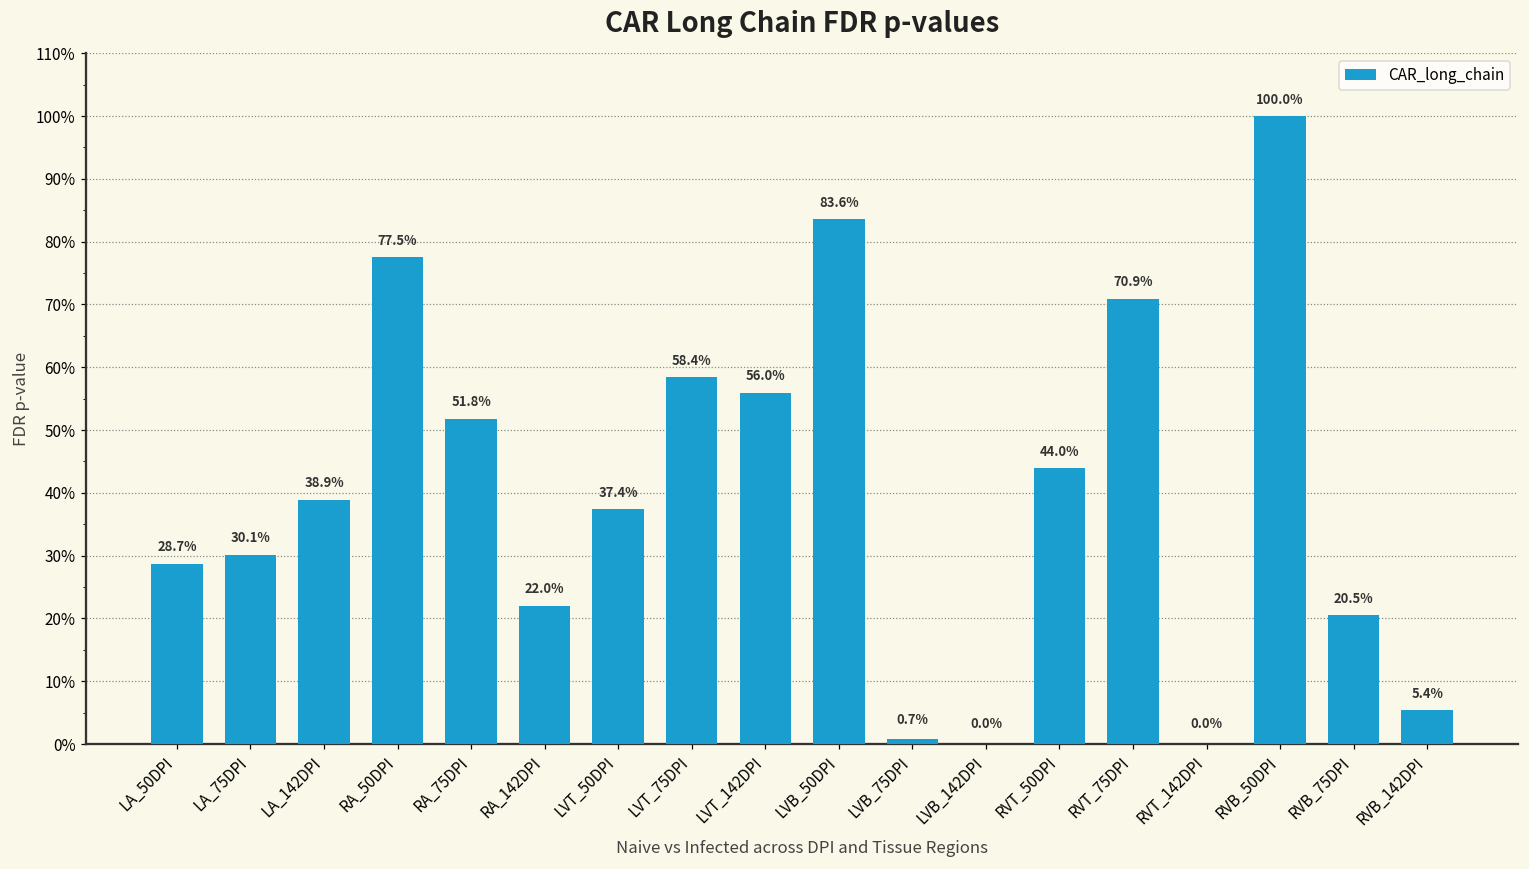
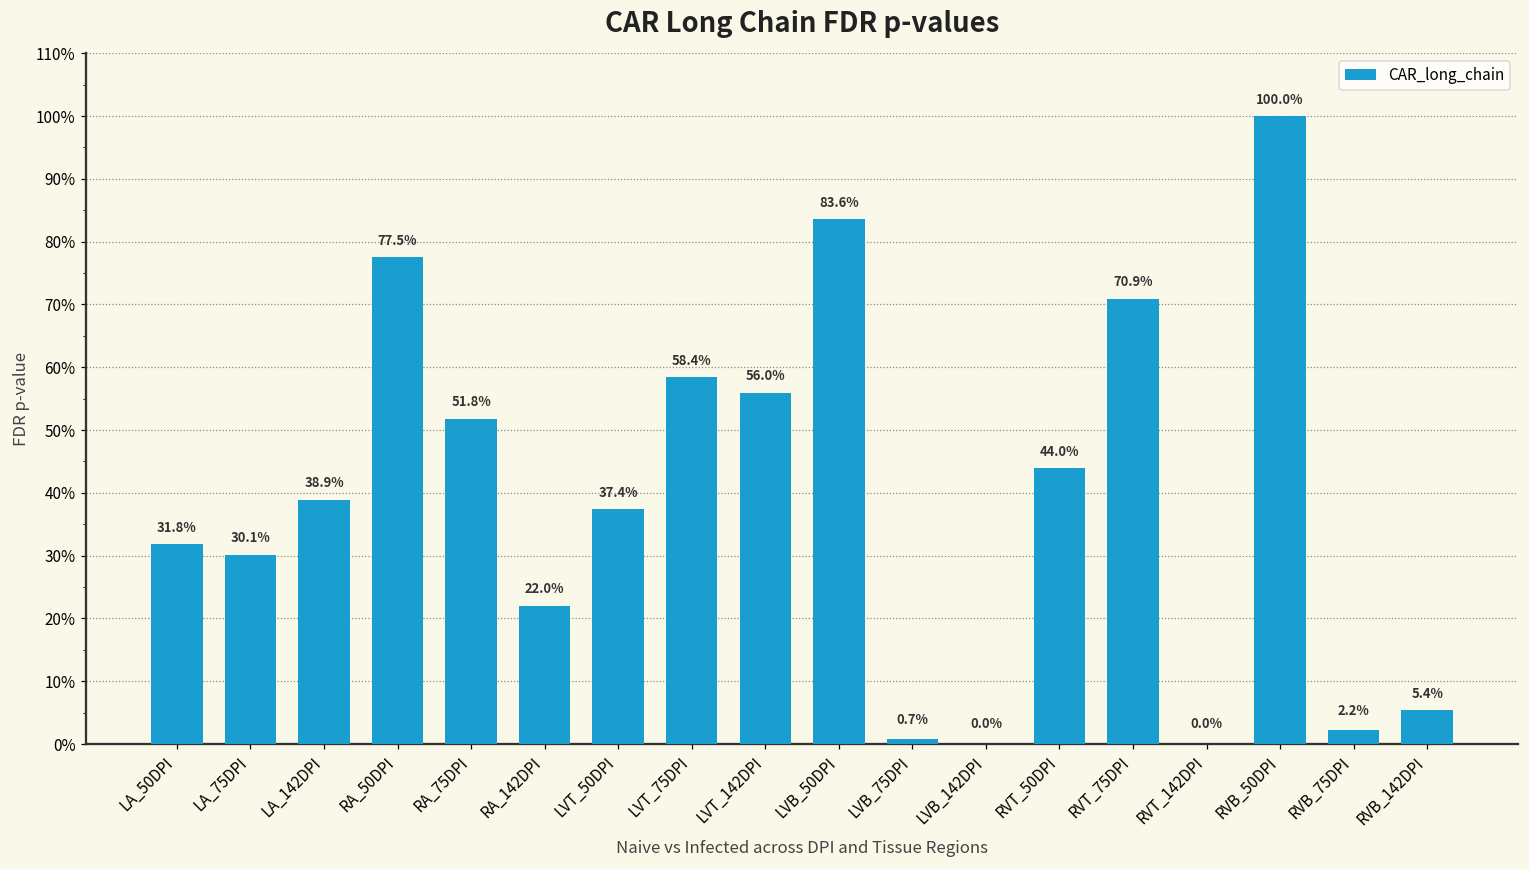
  {
-   "LA_50DPI": "28.7%",
+   "LA_50DPI": "31.8%",
    "LA_75DPI": "30.1%",
    "LA_142DPI": "38.9%",
    "RA_50DPI": "77.5%",
    "RA_75DPI": "51.8%",
    "RA_142DPI": "22.0%",
    "LVT_50DPI": "37.4%",
    "LVT_75DPI": "58.4%",
    "LVT_142DPI": "56.0%",
    "LVB_50DPI": "83.6%",
    "LVB_75DPI": "0.7%",
    "LVB_142DPI": "0.0%",
    "RVT_50DPI": "44.0%",
    "RVT_75DPI": "70.9%",
    "RVT_142DPI": "0.0%",
    "RVB_50DPI": "100.0%",
-   "RVB_75DPI": "20.5%",
+   "RVB_75DPI": "2.2%",
    "RVB_142DPI": "5.4%"
  }
